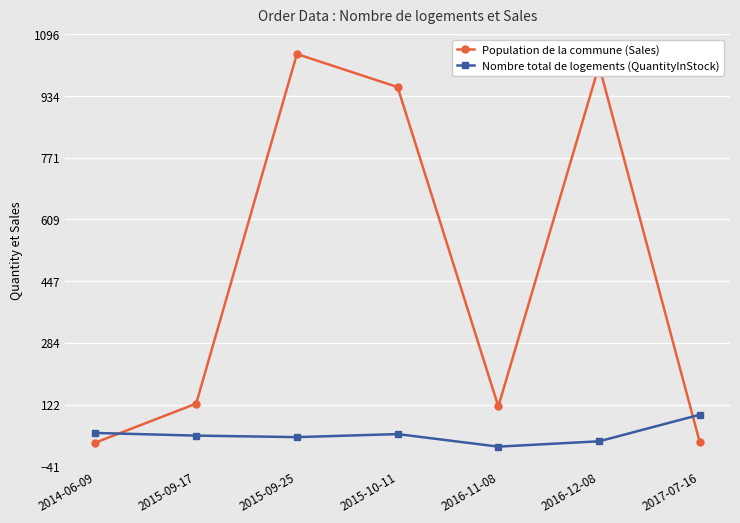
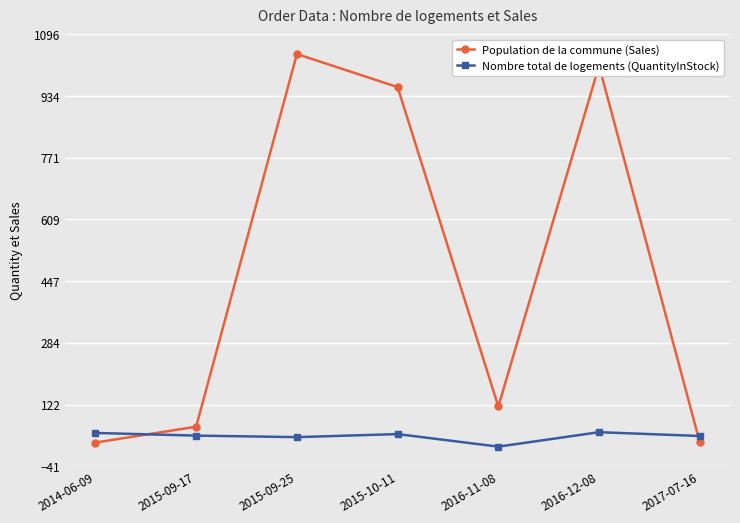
  {
    "Population de la commune (Sales)": {
      "2014-06-09": 20,
-     "2015-09-17": 120,
+     "2015-09-17": 60,
      "2015-09-25": 1040,
      "2015-10-11": 960,
      "2016-11-08": 120,
      "2017-07-16": 20
    },
    "Nombre total de logements (QuantityInStock)": {
      "2014-06-09": 50,
      "2015-09-17": 40,
      "2015-09-25": 40,
      "2015-10-11": 40,
      "2016-11-08": 10,
-     "2016-12-08": 30,
-     "2017-07-16": 100
+     "2016-12-08": 50,
+     "2017-07-16": 40
    }
  }
